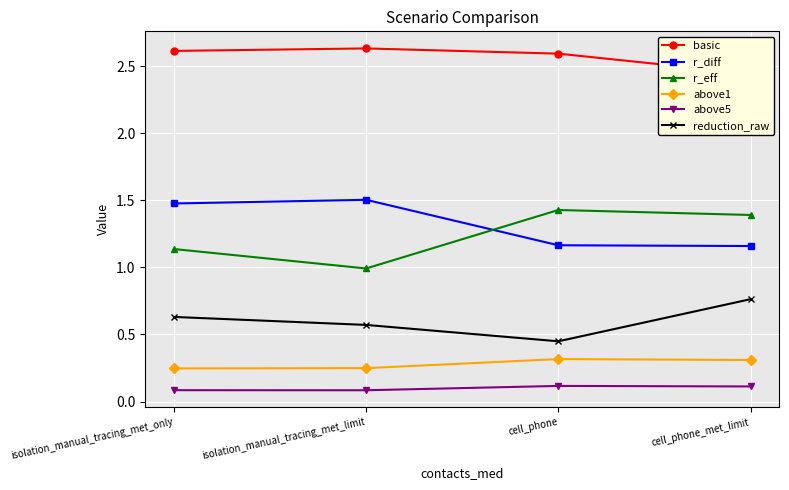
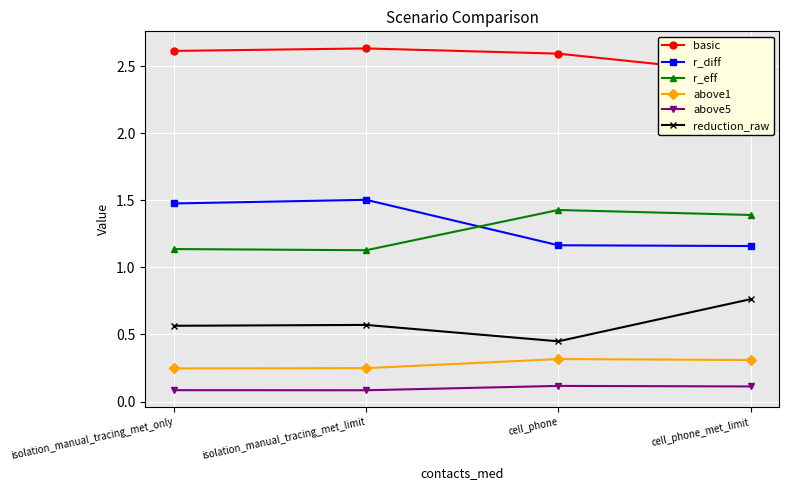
  {
    "basic": {
      "isolation_manual_tracing_met_only": 2.61,
      "isolation_manual_tracing_met_limit": 2.63,
      "cell_phone": 2.59
    },
    "r_diff": {
      "isolation_manual_tracing_met_only": 1.48,
      "isolation_manual_tracing_met_limit": 1.50,
      "cell_phone": 1.16,
      "cell_phone_met_limit": 1.16
    },
    "r_eff": {
      "isolation_manual_tracing_met_only": 1.14,
-     "isolation_manual_tracing_met_limit": 0.99,
+     "isolation_manual_tracing_met_limit": 1.13,
      "cell_phone": 1.43,
      "cell_phone_met_limit": 1.39
    },
    "above1": {
      "isolation_manual_tracing_met_only": 0.25,
      "isolation_manual_tracing_met_limit": 0.25,
      "cell_phone": 0.32,
      "cell_phone_met_limit": 0.31
    },
    "above5": {
      "isolation_manual_tracing_met_only": 0.09,
      "isolation_manual_tracing_met_limit": 0.08,
      "cell_phone": 0.12,
      "cell_phone_met_limit": 0.11
    },
    "reduction_raw": {
-     "isolation_manual_tracing_met_only": 0.63,
+     "isolation_manual_tracing_met_only": 0.56,
      "isolation_manual_tracing_met_limit": 0.57,
      "cell_phone": 0.45,
      "cell_phone_met_limit": 0.76
    }
  }
